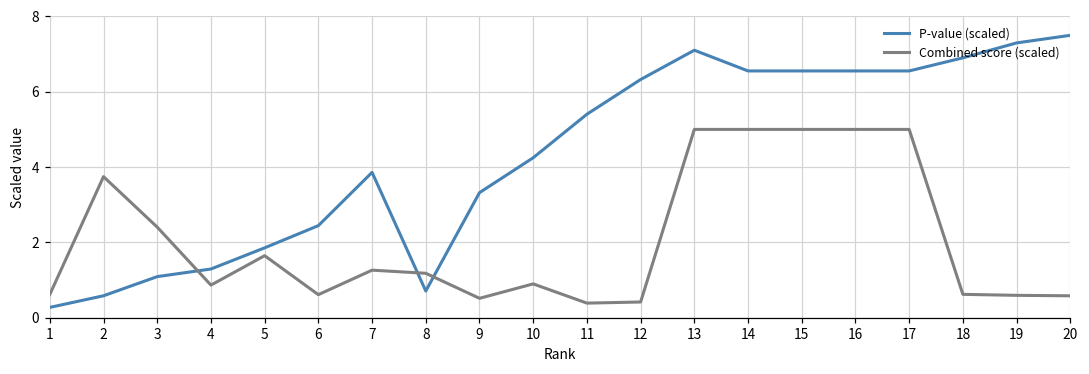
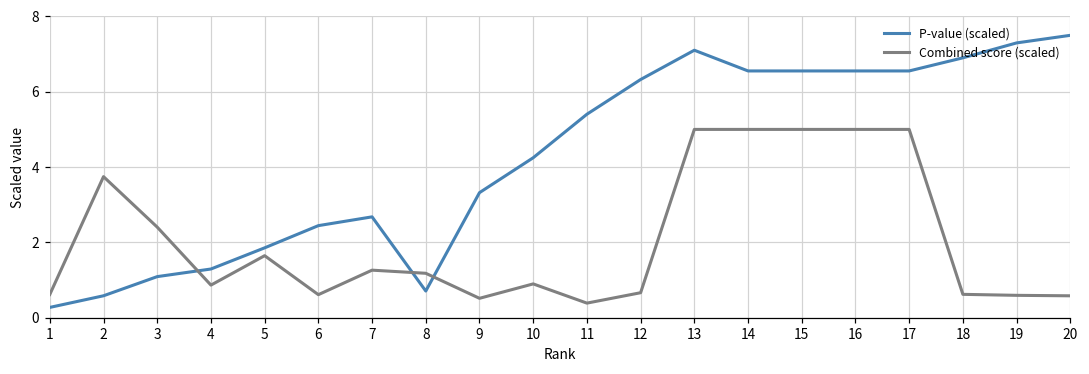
  {
    "P-value (scaled)": {
      "1": 0.3,
      "2": 0.6,
      "3": 1.1,
      "4": 1.3,
      "5": 1.9,
      "6": 2.4,
-     "7": 3.9,
+     "7": 2.7,
      "8": 0.7,
      "9": 3.3,
      "10": 4.2,
      "11": 5.4,
      "12": 6.3,
      "13": 7.1,
      "14": 6.6,
      "15": 6.6,
      "16": 6.6,
      "17": 6.6,
      "18": 6.9,
      "19": 7.3,
      "20": 7.5
    },
    "Combined score (scaled)": {
      "1": 0.6,
      "2": 3.7,
      "3": 2.4,
      "4": 0.9,
      "5": 1.6,
      "6": 0.6,
      "7": 1.3,
      "8": 1.2,
      "9": 0.5,
      "10": 0.9,
      "11": 0.4,
-     "12": 0.4,
+     "12": 0.7,
      "13": 5.0,
      "14": 5.0,
      "15": 5.0,
      "16": 5.0,
      "17": 5.0,
      "18": 0.6,
      "19": 0.6,
      "20": 0.6
    }
  }
